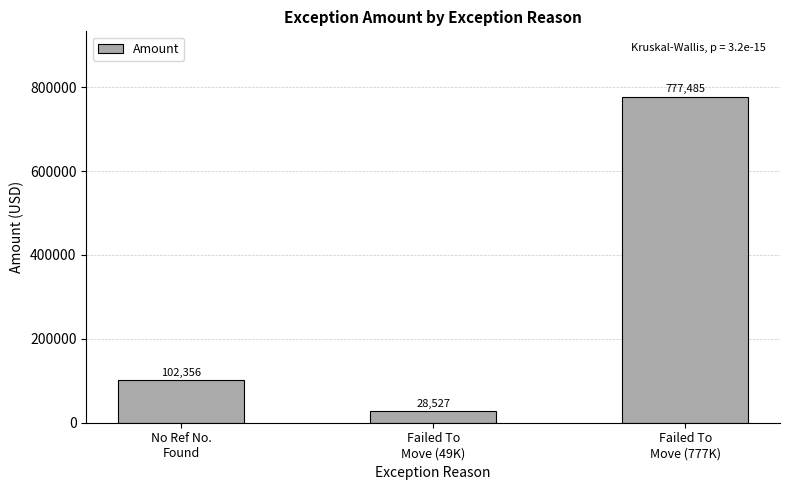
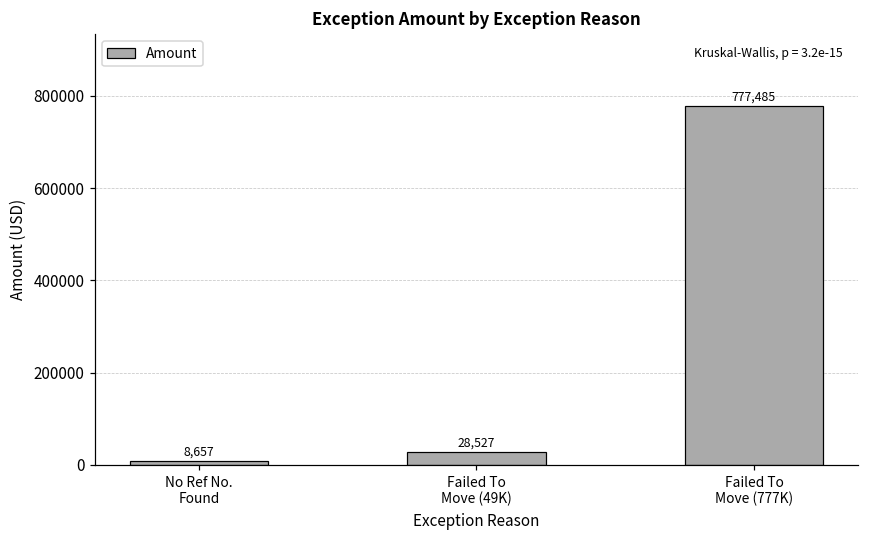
  {
-   "No Ref No. Found": "102,356",
+   "No Ref No. Found": "8,657",
    "Failed To Move (49K)": "28,527",
    "Failed To Move (777K)": "777,485"
  }
